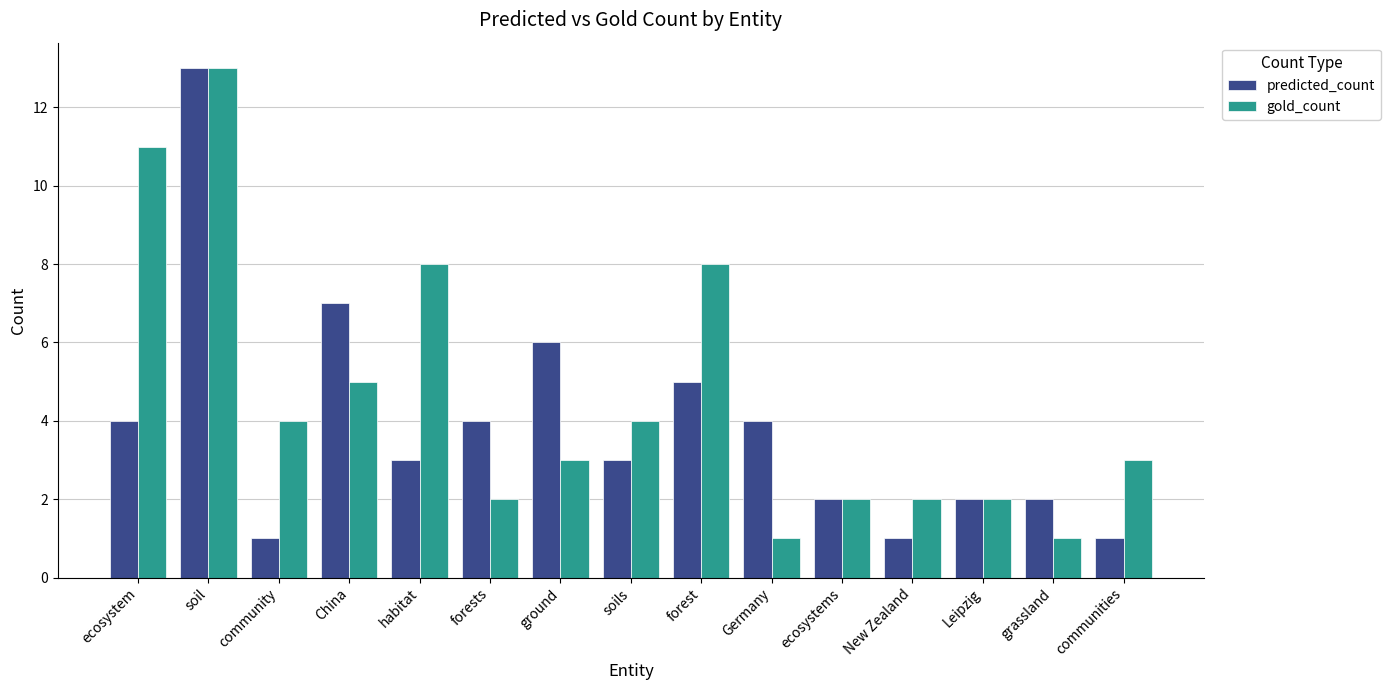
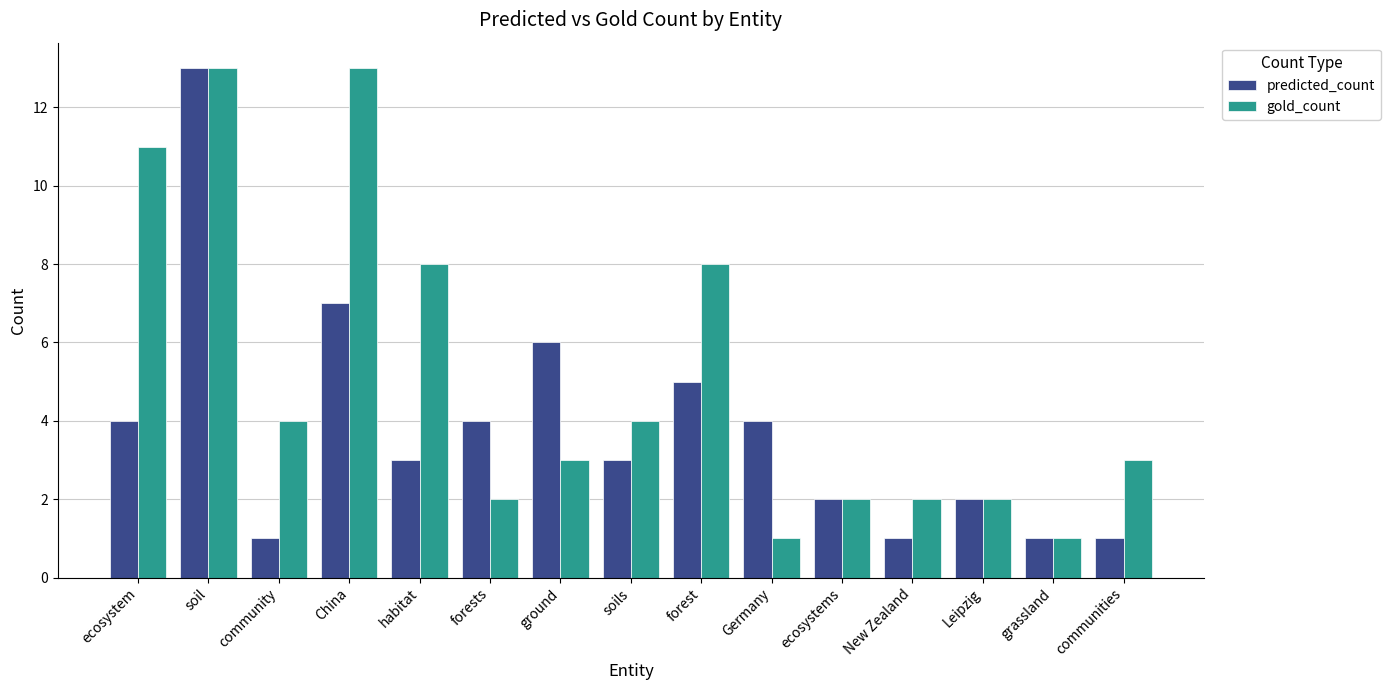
  {
    "predicted_count": {
      "ecosystem": 4,
      "soil": 13,
      "community": 1,
      "China": 7,
      "habitat": 3,
      "forests": 4,
      "ground": 6,
      "soils": 3,
      "forest": 5,
      "Germany": 4,
      "ecosystems": 2,
      "New Zealand": 1,
      "Leipzig": 2,
-     "grassland": 2,
+     "grassland": 1,
      "communities": 1
    },
    "gold_count": {
      "ecosystem": 11,
      "soil": 13,
      "community": 4,
-     "China": 5,
+     "China": 13,
      "habitat": 8,
      "forests": 2,
      "ground": 3,
      "soils": 4,
      "forest": 8,
      "Germany": 1,
      "ecosystems": 2,
      "New Zealand": 2,
      "Leipzig": 2,
      "grassland": 1,
      "communities": 3
    }
  }
